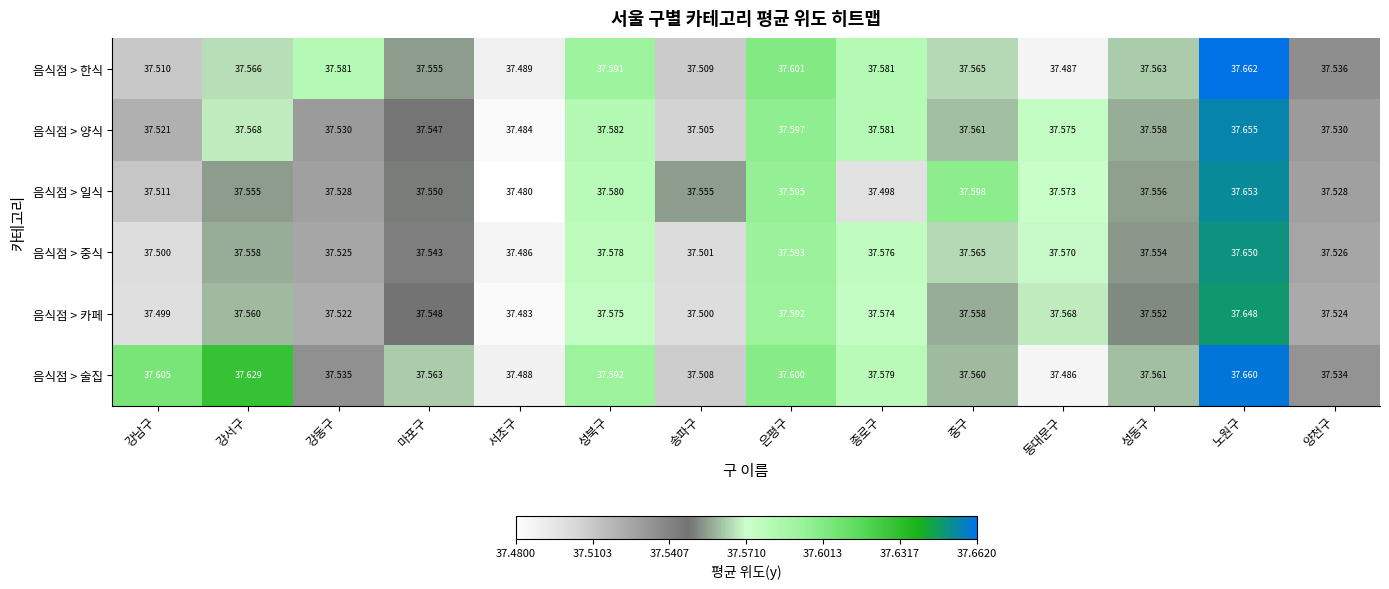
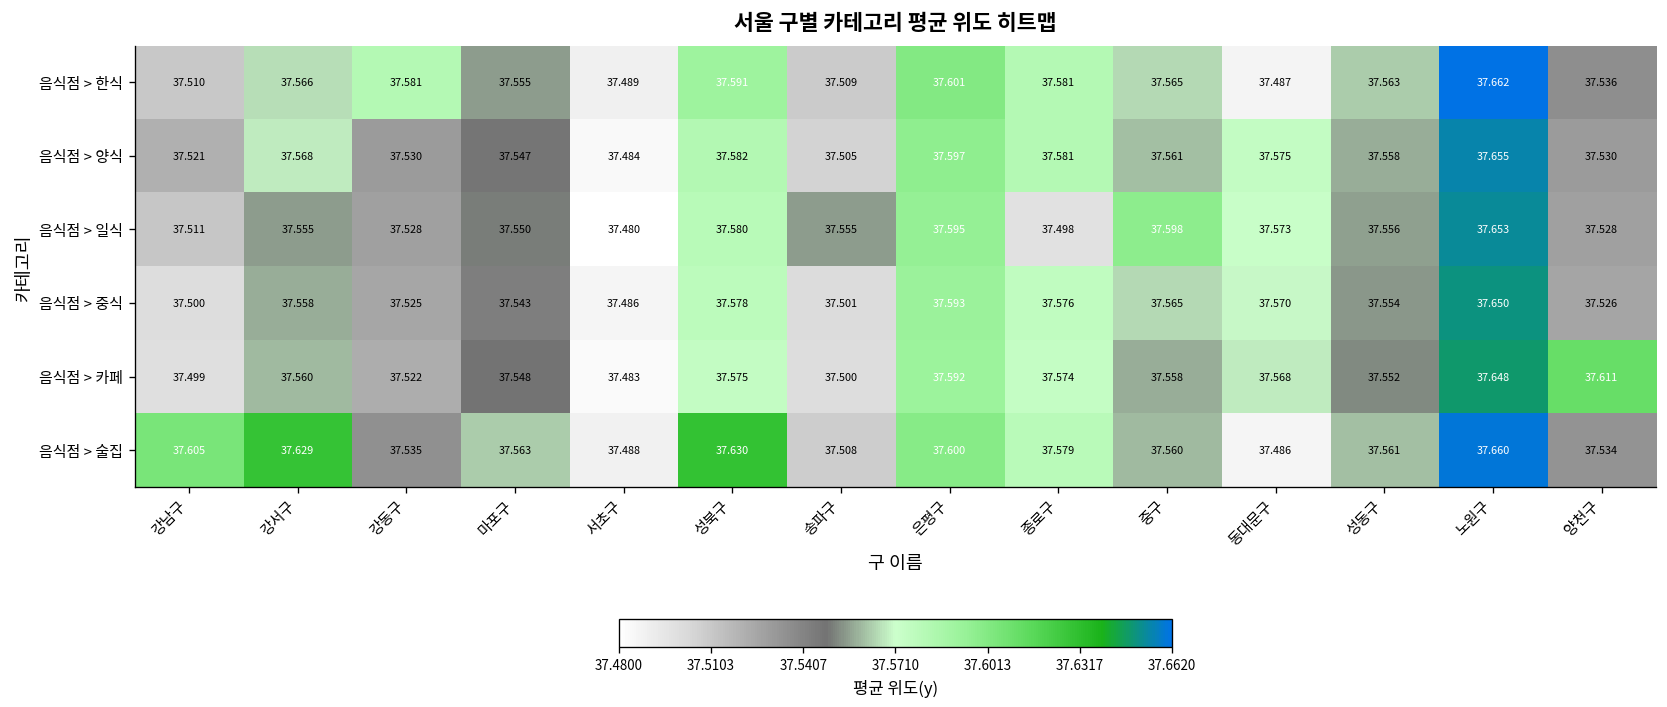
  {
    "음식점 > 한식": {
      "강남구": 37.510,
      "강서구": 37.566,
      "강동구": 37.581,
      "마포구": 37.555,
      "서초구": 37.489,
      "성북구": 37.591,
      "송파구": 37.509,
      "은평구": 37.601,
      "종로구": 37.581,
      "중구": 37.565,
      "동대문구": 37.487,
      "성동구": 37.563,
      "노원구": 37.662,
      "양천구": 37.536
    },
    "음식점 > 양식": {
      "강남구": 37.521,
      "강서구": 37.568,
      "강동구": 37.530,
      "마포구": 37.547,
      "서초구": 37.484,
      "성북구": 37.582,
      "송파구": 37.505,
      "은평구": 37.597,
      "종로구": 37.581,
      "중구": 37.561,
      "동대문구": 37.575,
      "성동구": 37.558,
      "노원구": 37.655,
      "양천구": 37.530
    },
    "음식점 > 일식": {
      "강남구": 37.511,
      "강서구": 37.555,
      "강동구": 37.528,
      "마포구": 37.550,
      "서초구": 37.480,
      "성북구": 37.580,
      "송파구": 37.555,
      "은평구": 37.595,
      "종로구": 37.498,
      "중구": 37.598,
      "동대문구": 37.573,
      "성동구": 37.556,
      "노원구": 37.653,
      "양천구": 37.528
    },
    "음식점 > 중식": {
      "강남구": 37.500,
      "강서구": 37.558,
      "강동구": 37.525,
      "마포구": 37.543,
      "서초구": 37.486,
      "성북구": 37.578,
      "송파구": 37.501,
      "은평구": 37.593,
      "종로구": 37.576,
      "중구": 37.565,
      "동대문구": 37.570,
      "성동구": 37.554,
      "노원구": 37.650,
      "양천구": 37.526
    },
    "음식점 > 카페": {
      "강남구": 37.499,
      "강서구": 37.560,
      "강동구": 37.522,
      "마포구": 37.548,
      "서초구": 37.483,
      "성북구": 37.575,
      "송파구": 37.500,
      "은평구": 37.592,
      "종로구": 37.574,
      "중구": 37.558,
      "동대문구": 37.568,
      "성동구": 37.552,
      "노원구": 37.648,
-     "양천구": 37.524
+     "양천구": 37.611
    },
    "음식점 > 술집": {
      "강남구": 37.605,
      "강서구": 37.629,
      "강동구": 37.535,
      "마포구": 37.563,
      "서초구": 37.488,
-     "성북구": 37.592,
+     "성북구": 37.630,
      "송파구": 37.508,
      "은평구": 37.600,
      "종로구": 37.579,
      "중구": 37.560,
      "동대문구": 37.486,
      "성동구": 37.561,
      "노원구": 37.660,
      "양천구": 37.534
    }
  }
